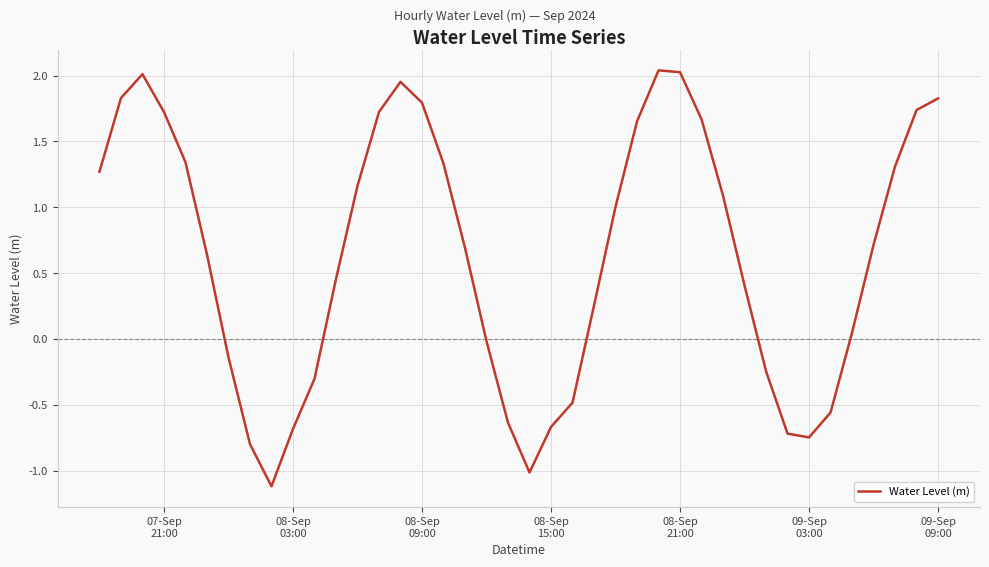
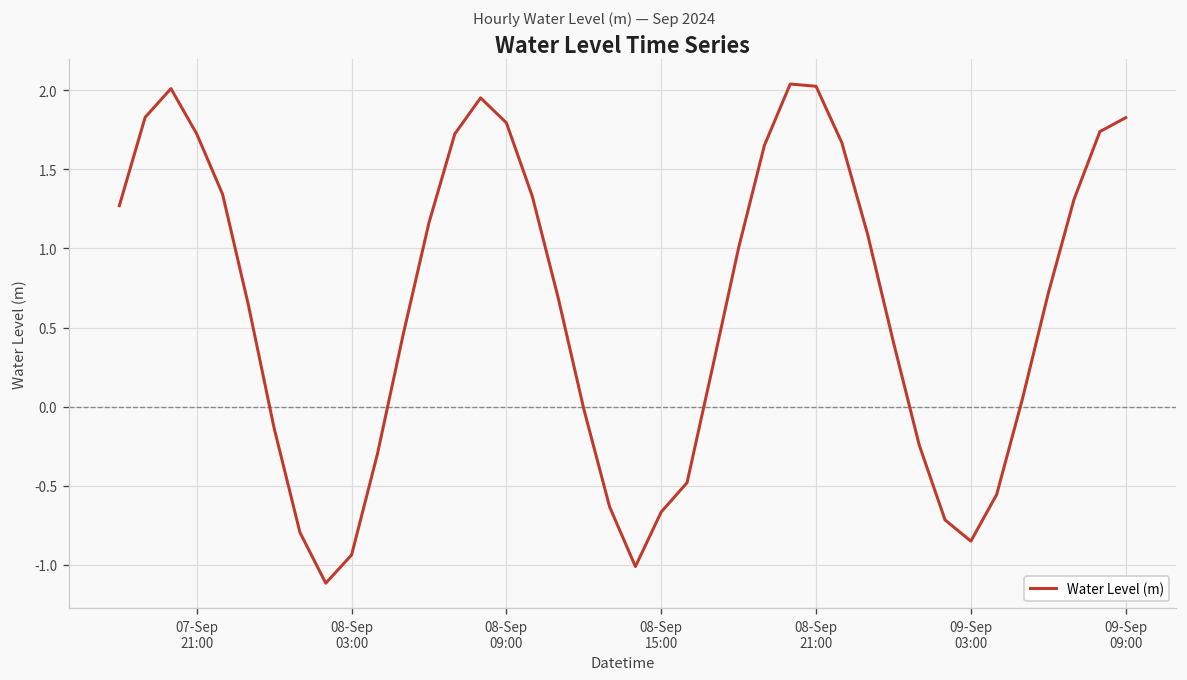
  {
    "07-Sep 21:00": 1.72,
-   "08-Sep 03:00": -0.68,
+   "08-Sep 03:00": -0.94,
    "08-Sep 09:00": 1.79,
    "08-Sep 15:00": -0.67,
    "08-Sep 21:00": 2.03,
-   "09-Sep 03:00": -0.75,
+   "09-Sep 03:00": -0.85,
    "09-Sep 09:00": 1.83
  }
